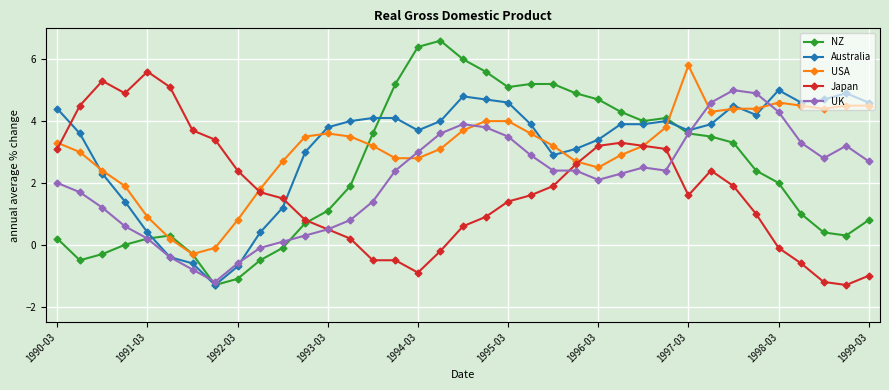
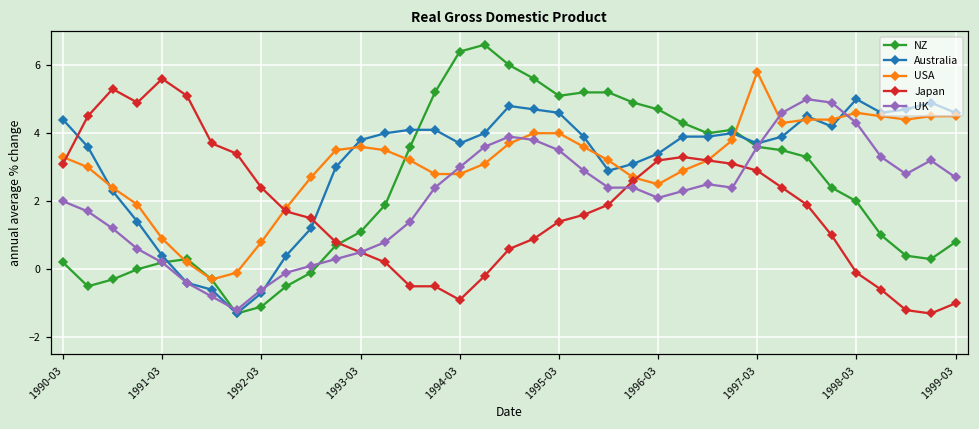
  {
    "NZ": {
      "1990-03": 0.2,
      "1992-03": -1.1,
      "1993-03": 1.1,
      "1994-03": 6.4,
      "1995-03": 5.1,
      "1996-03": 4.7,
      "1998-03": 2.0,
      "1999-03": 0.8
    },
    "Australia": {
      "1990-03": 4.4,
      "1991-03": 0.4,
      "1992-03": -0.7,
      "1993-03": 3.8,
      "1994-03": 3.7,
      "1995-03": 4.6,
      "1996-03": 3.4,
      "1997-03": 3.7,
      "1998-03": 5.0
    },
    "USA": {
      "1990-03": 3.3,
      "1991-03": 0.9,
      "1992-03": 0.8,
      "1993-03": 3.6,
      "1994-03": 2.8,
      "1995-03": 4.0,
      "1996-03": 2.5,
      "1997-03": 5.8,
      "1998-03": 4.6
    },
    "Japan": {
      "1990-03": 3.1,
      "1991-03": 5.6,
      "1992-03": 2.4,
      "1994-03": -0.9,
      "1995-03": 1.4,
      "1996-03": 3.2,
-     "1997-03": 1.6,
+     "1997-03": 2.9,
      "1998-03": -0.1,
      "1999-03": -1.0
    },
    "UK": {
      "1990-03": 2.0,
      "1992-03": -0.6,
      "1994-03": 3.0,
      "1995-03": 3.5,
      "1996-03": 2.1,
      "1998-03": 4.3,
      "1999-03": 2.7
    }
  }
